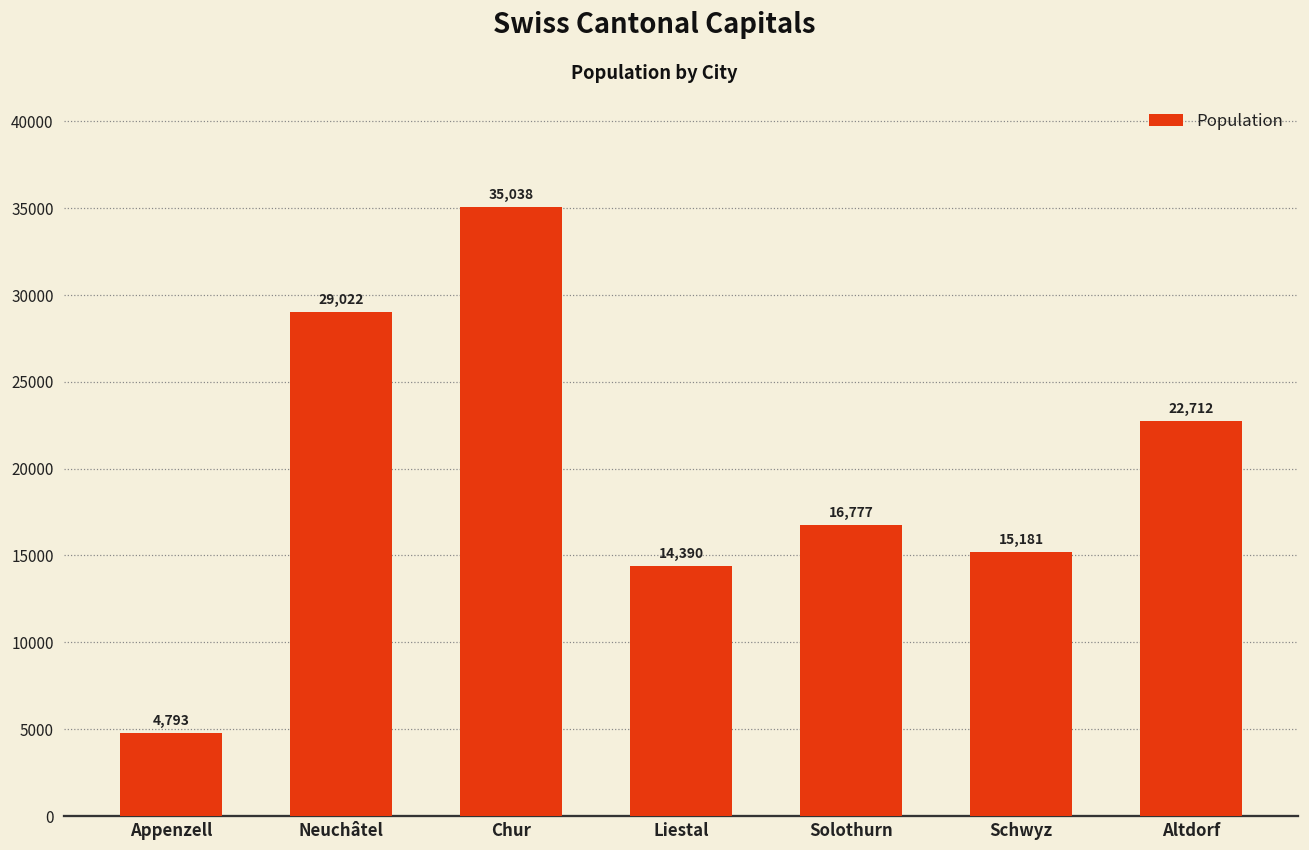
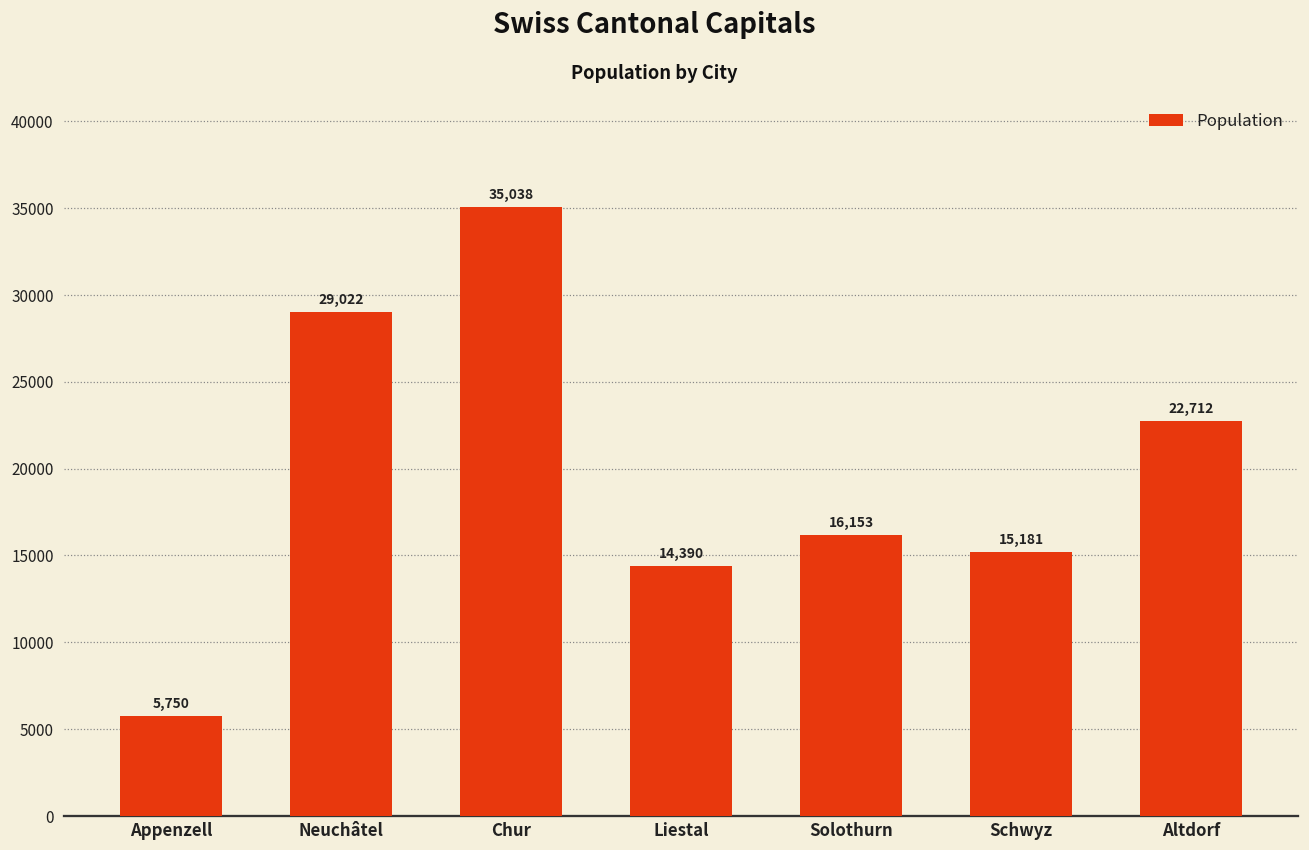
  {
-   "Appenzell": "4,793",
+   "Appenzell": "5,750",
    "Neuchâtel": "29,022",
    "Chur": "35,038",
    "Liestal": "14,390",
-   "Solothurn": "16,777",
+   "Solothurn": "16,153",
    "Schwyz": "15,181",
    "Altdorf": "22,712"
  }
